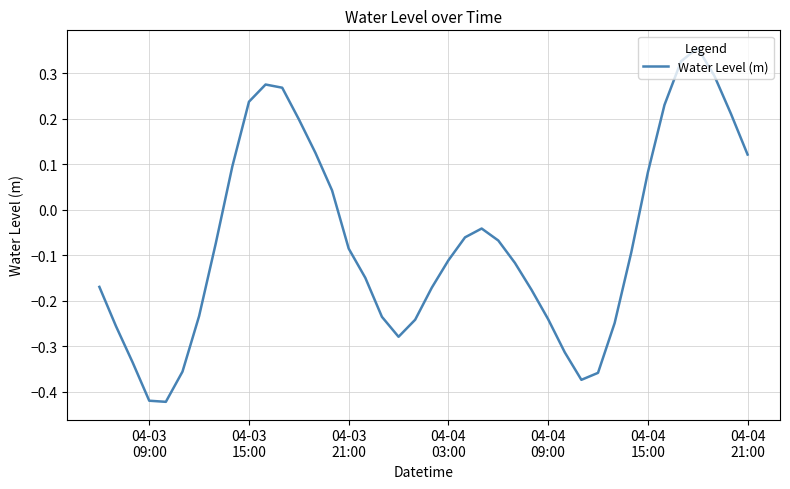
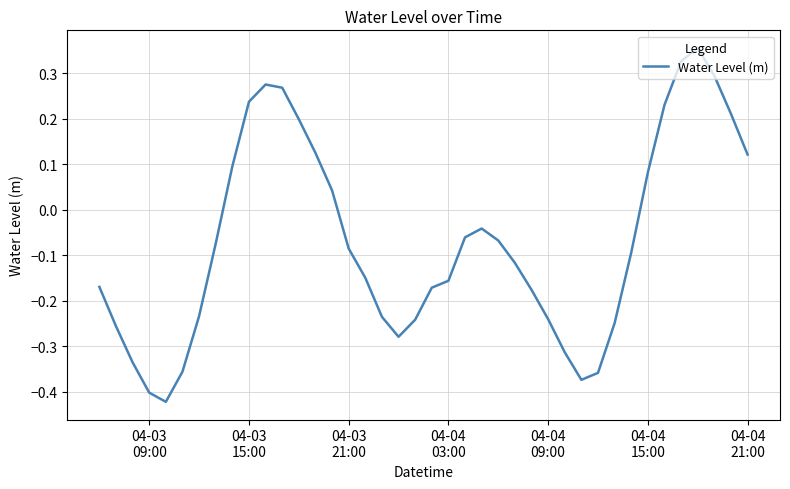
  {
-   "04-03 09:00": -0.42,
+   "04-03 09:00": -0.40,
    "04-03 15:00": 0.24,
    "04-03 21:00": -0.09,
-   "04-04 03:00": -0.11,
+   "04-04 03:00": -0.16,
    "04-04 09:00": -0.24,
    "04-04 15:00": 0.08,
    "04-04 21:00": 0.12
  }
